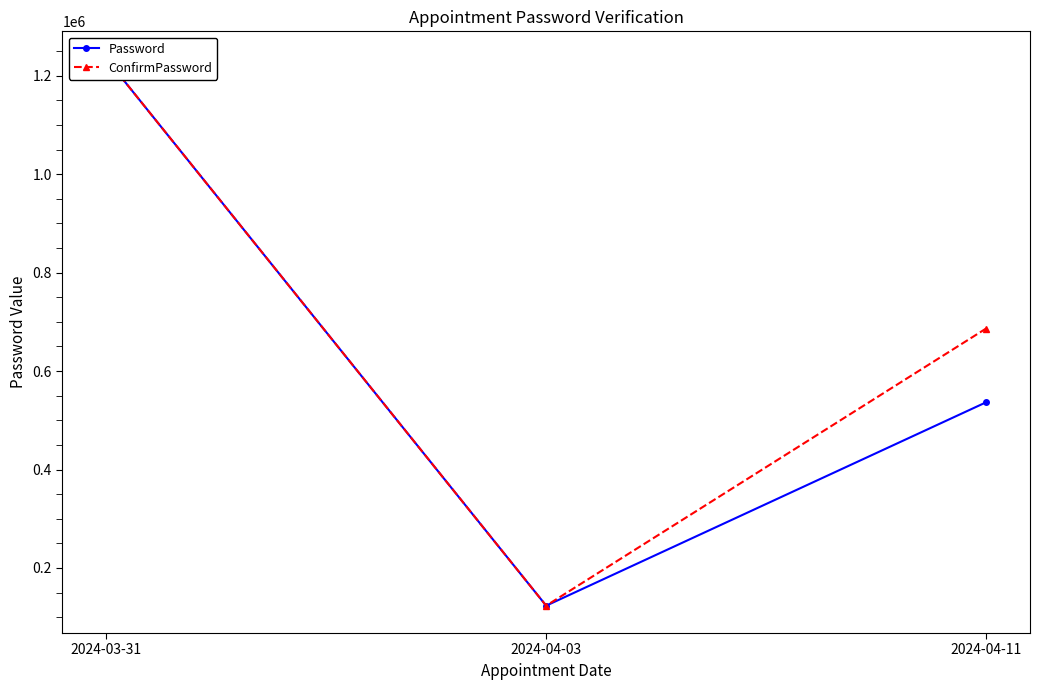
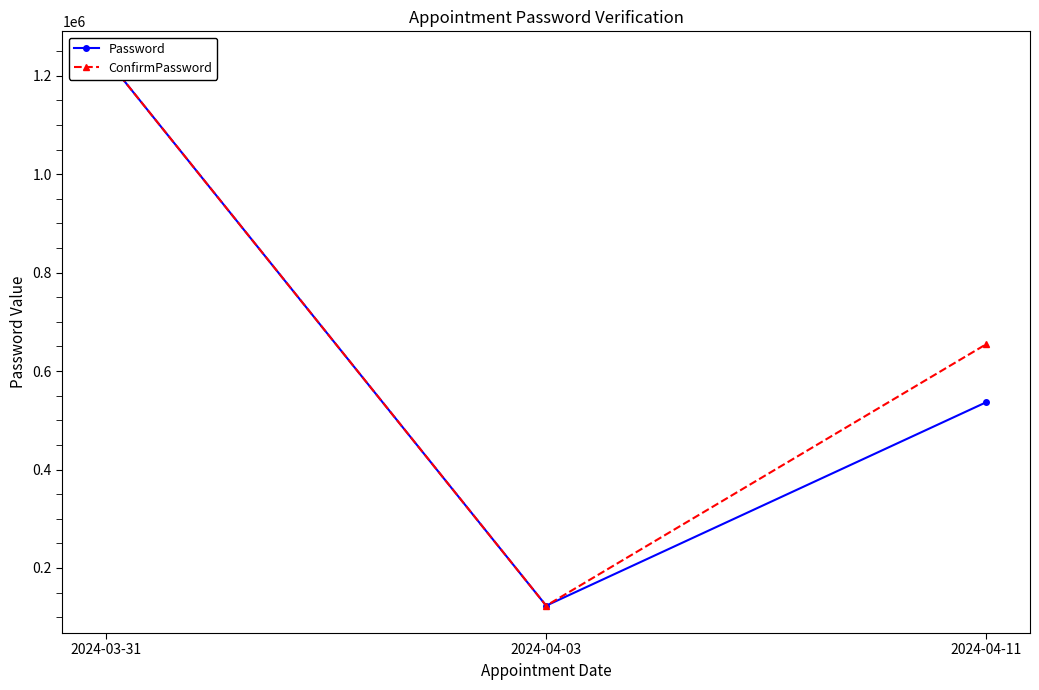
  {
    "Password": {
      "2024-04-11": 540000
    },
    "ConfirmPassword": {
-     "2024-04-11": 690000
+     "2024-04-11": 650000
    }
  }
